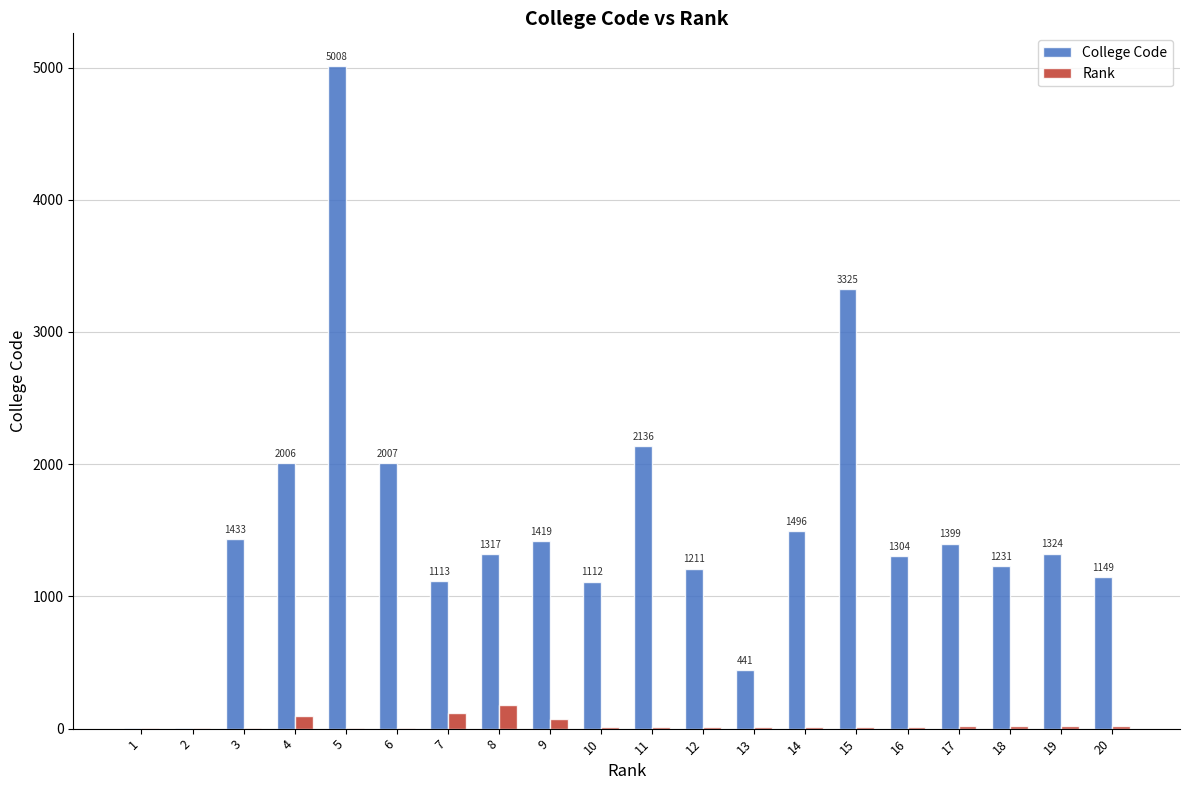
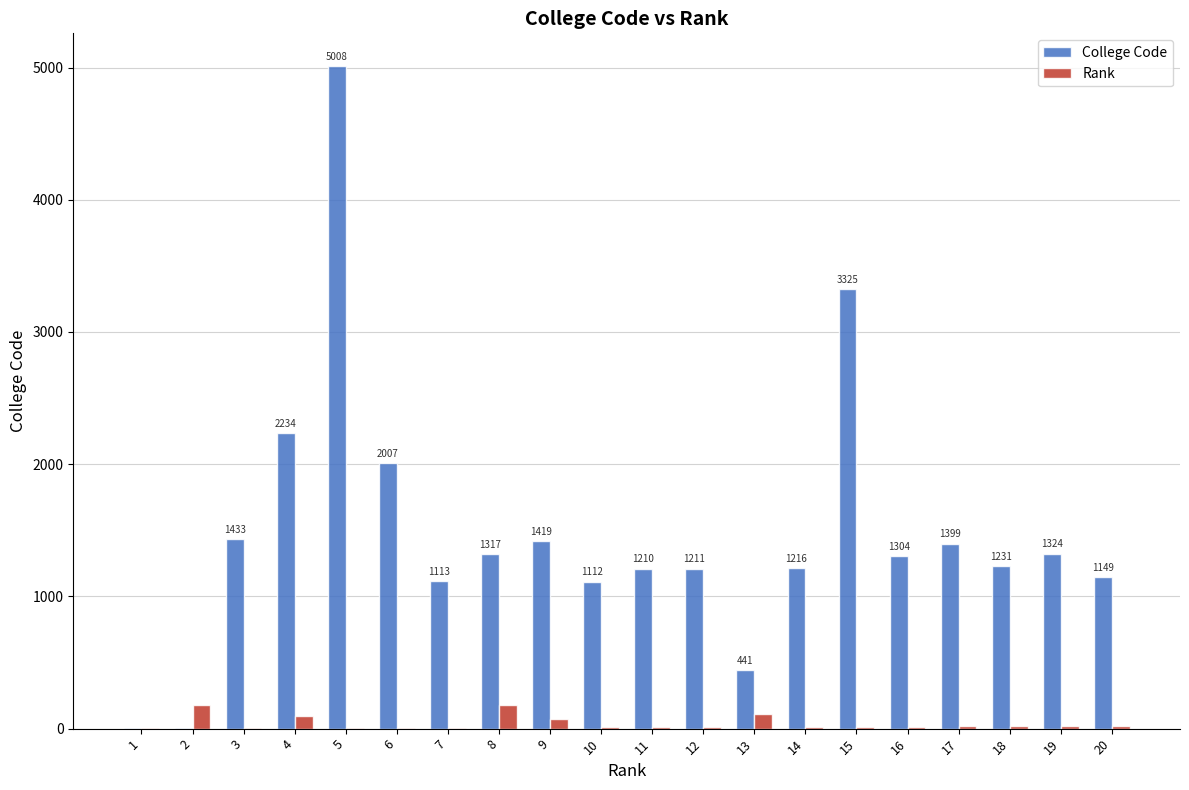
  {
    "College Code": {
      "3": 1433,
-     "4": 2006,
+     "4": 2234,
      "5": 5008,
      "6": 2007,
      "7": 1113,
      "8": 1317,
      "9": 1419,
      "10": 1112,
-     "11": 2136,
+     "11": 1210,
      "12": 1211,
      "13": 441,
-     "14": 1496,
+     "14": 1216,
      "15": 3325,
      "16": 1304,
      "17": 1399,
      "18": 1231,
      "19": 1324,
      "20": 1149
    },
    "Rank": {
-     "2": 0,
+     "2": 180,
      "4": 100,
-     "7": 120,
+     "7": 10,
      "8": 180,
      "9": 70,
-     "13": 10,
+     "13": 110,
      "19": 20,
      "20": 20
    }
  }
